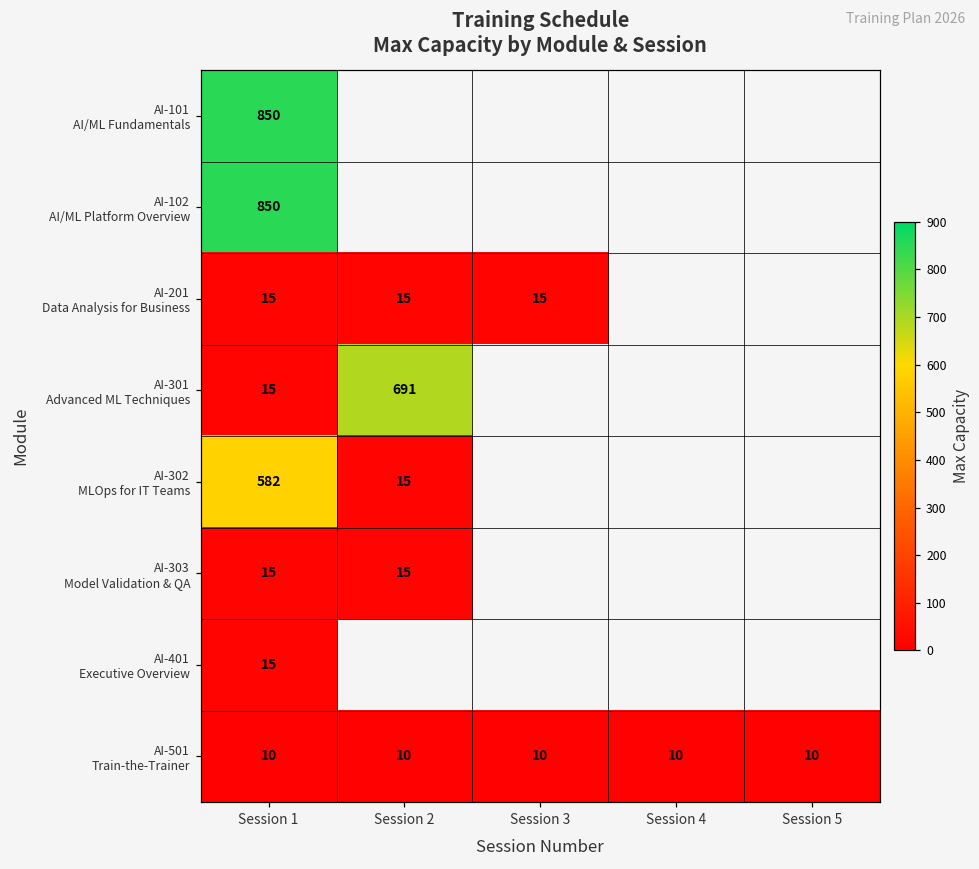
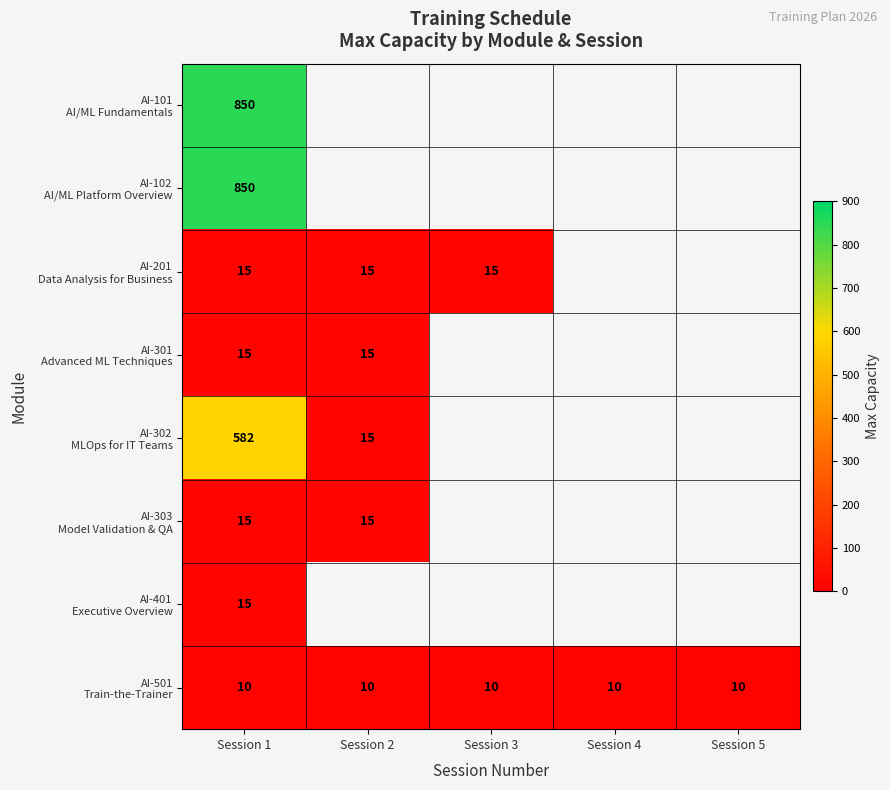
  {
    "AI-101 AI/ML Fundamentals": {
      "Session 1": 850
    },
    "AI-102 AI/ML Platform Overview": {
      "Session 1": 850
    },
    "AI-201 Data Analysis for Business": {
      "Session 1": 15,
      "Session 2": 15,
      "Session 3": 15
    },
    "AI-301 Advanced ML Techniques": {
      "Session 1": 15,
-     "Session 2": 691
+     "Session 2": 15
    },
    "AI-302 MLOps for IT Teams": {
      "Session 1": 582,
      "Session 2": 15
    },
    "AI-303 Model Validation & QA": {
      "Session 1": 15,
      "Session 2": 15
    },
    "AI-401 Executive Overview": {
      "Session 1": 15
    },
    "AI-501 Train-the-Trainer": {
      "Session 1": 10,
      "Session 2": 10,
      "Session 3": 10,
      "Session 4": 10,
      "Session 5": 10
    }
  }
